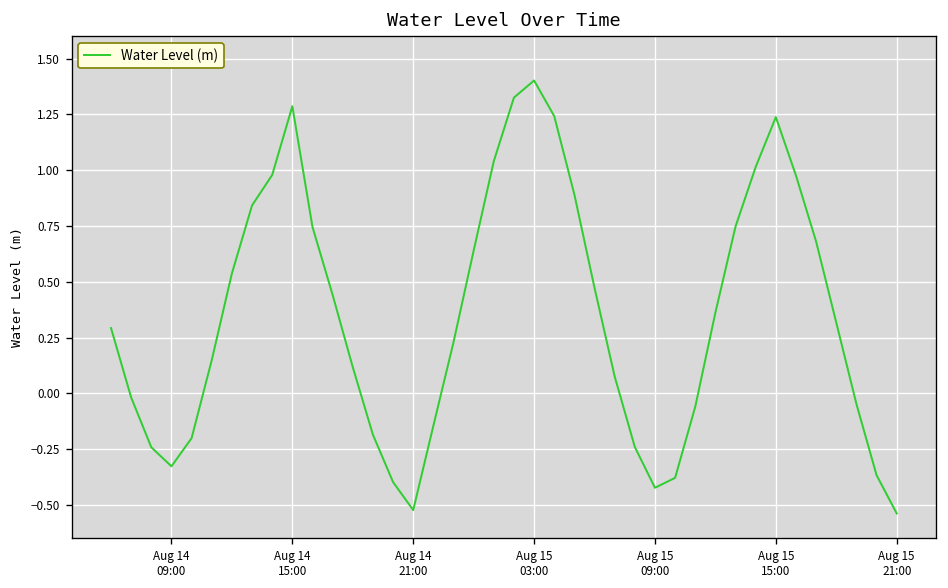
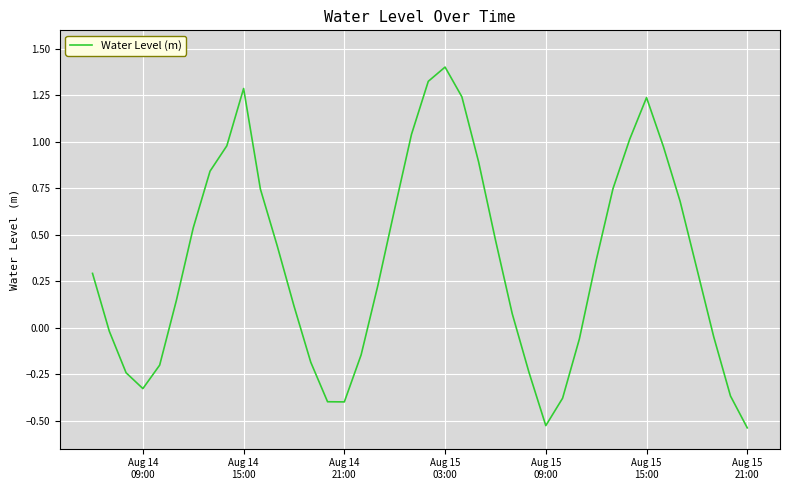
  {
    "Aug 14 09:00": -0.33,
    "Aug 14 15:00": 1.29,
-   "Aug 14 21:00": -0.52,
+   "Aug 14 21:00": -0.40,
    "Aug 15 03:00": 1.40,
-   "Aug 15 09:00": -0.42,
+   "Aug 15 09:00": -0.53,
    "Aug 15 15:00": 1.24,
    "Aug 15 21:00": -0.54
  }
